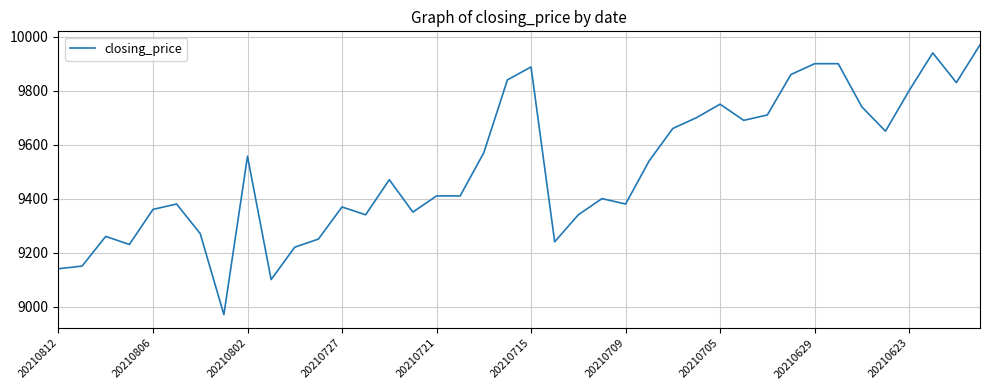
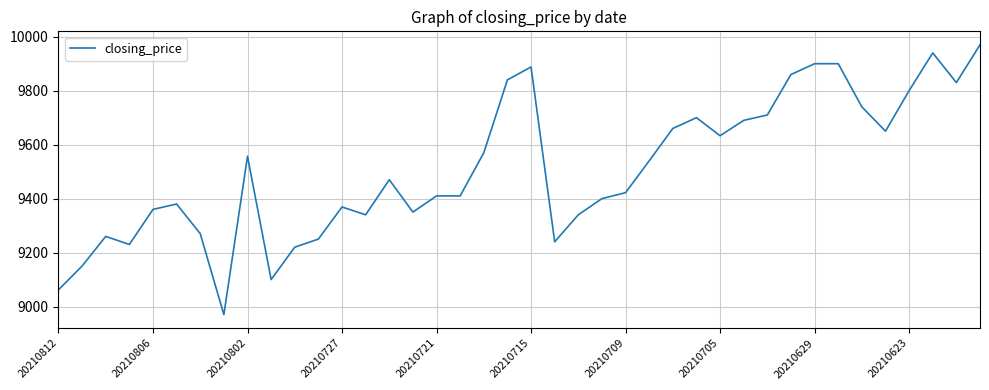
  {
-   "20210812": 9140,
+   "20210812": 9060,
    "20210806": 9360,
    "20210802": 9560,
    "20210727": 9370,
    "20210721": 9410,
    "20210715": 9890,
-   "20210709": 9380,
-   "20210705": 9750,
+   "20210709": 9420,
+   "20210705": 9630,
    "20210629": 9900,
    "20210623": 9800
  }
